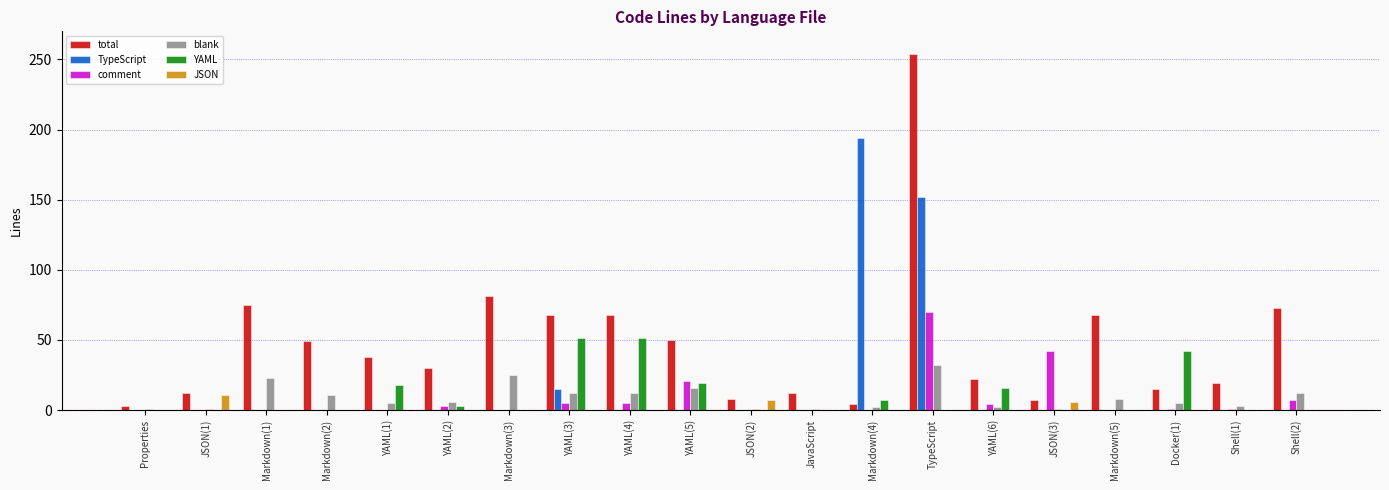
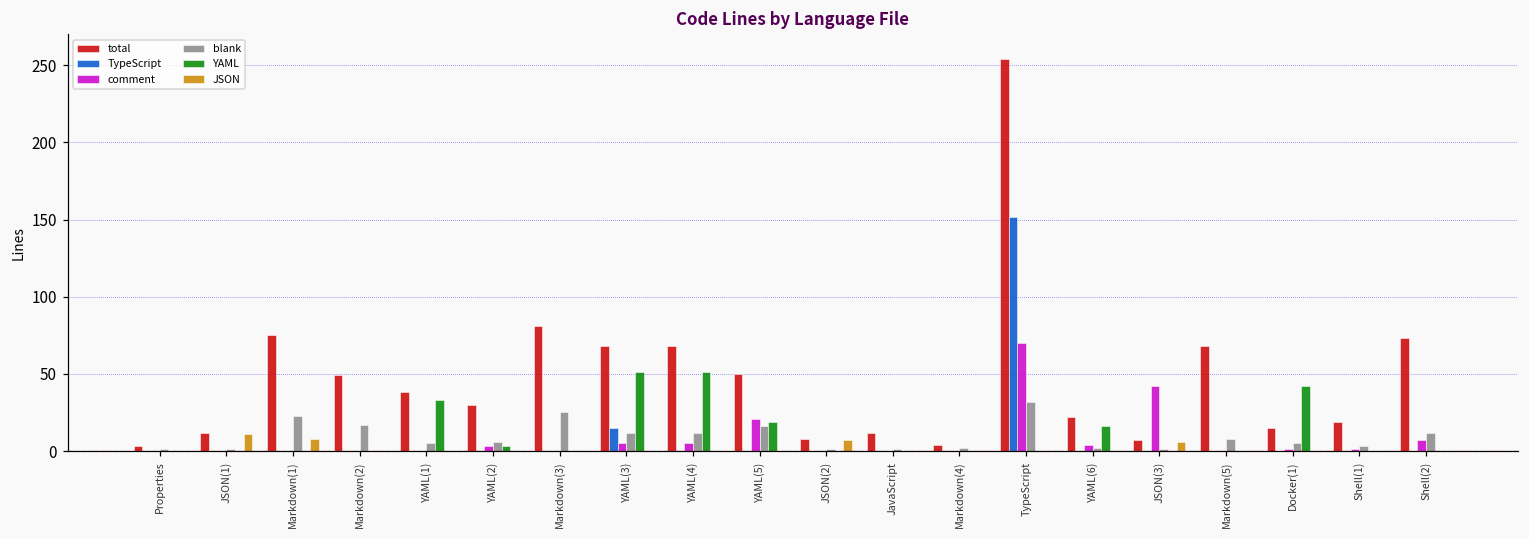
  {
    "total": {
      "Properties": 3,
      "JSON(1)": 12,
      "Markdown(1)": 75,
      "Markdown(2)": 49,
      "YAML(1)": 38,
      "YAML(2)": 30,
      "Markdown(3)": 81,
      "YAML(3)": 68,
      "YAML(4)": 68,
      "YAML(5)": 50,
      "JSON(2)": 8,
      "JavaScript": 12,
      "Markdown(4)": 4,
      "TypeScript": 254,
      "YAML(6)": 22,
      "JSON(3)": 7,
      "Markdown(5)": 68,
      "Docker(1)": 15,
      "Shell(1)": 19,
      "Shell(2)": 73
    },
    "TypeScript": {
      "Properties": 0,
      "JSON(1)": 0,
      "Markdown(1)": 0,
      "Markdown(2)": 0,
      "YAML(1)": 0,
      "YAML(2)": 0,
      "Markdown(3)": 0,
      "YAML(3)": 15,
      "YAML(4)": 0,
      "YAML(5)": 0,
      "JSON(2)": 0,
      "JavaScript": 0,
-     "Markdown(4)": 194,
+     "Markdown(4)": 0,
      "TypeScript": 152,
      "YAML(6)": 0,
      "JSON(3)": 0,
      "Markdown(5)": 0,
      "Docker(1)": 0,
      "Shell(1)": 0,
      "Shell(2)": 0
    },
    "comment": {
      "Properties": 0,
      "JSON(1)": 0,
      "Markdown(1)": 0,
      "Markdown(2)": 0,
      "YAML(1)": 0,
      "YAML(2)": 3,
      "Markdown(3)": 0,
      "YAML(3)": 5,
      "YAML(4)": 5,
      "YAML(5)": 21,
      "JSON(2)": 0,
      "JavaScript": 0,
      "Markdown(4)": 0,
      "TypeScript": 70,
      "YAML(6)": 4,
      "JSON(3)": 42,
      "Markdown(5)": 0,
      "Shell(2)": 7
    },
    "blank": {
      "Markdown(1)": 23,
-     "Markdown(2)": 11,
+     "Markdown(2)": 17,
      "YAML(1)": 5,
      "YAML(2)": 6,
      "Markdown(3)": 25,
      "YAML(3)": 12,
      "YAML(4)": 12,
      "YAML(5)": 16,
      "Markdown(4)": 2,
      "TypeScript": 32,
      "YAML(6)": 2,
      "Markdown(5)": 8,
      "Docker(1)": 5,
      "Shell(1)": 3,
      "Shell(2)": 12
    },
    "YAML": {
      "Properties": 0,
      "JSON(1)": 0,
      "Markdown(1)": 0,
      "Markdown(2)": 0,
-     "YAML(1)": 18,
+     "YAML(1)": 33,
      "YAML(2)": 3,
      "Markdown(3)": 0,
      "YAML(3)": 51,
      "YAML(4)": 51,
      "YAML(5)": 19,
      "JSON(2)": 0,
      "JavaScript": 0,
-     "Markdown(4)": 7,
+     "Markdown(4)": 0,
      "TypeScript": 0,
      "YAML(6)": 16,
      "JSON(3)": 0,
      "Markdown(5)": 0,
      "Docker(1)": 42,
      "Shell(1)": 0,
      "Shell(2)": 0
    },
    "JSON": {
      "Properties": 0,
      "JSON(1)": 11,
-     "Markdown(1)": 0,
+     "Markdown(1)": 8,
      "Markdown(2)": 0,
      "YAML(1)": 0,
      "YAML(2)": 0,
      "Markdown(3)": 0,
      "YAML(3)": 0,
      "YAML(4)": 0,
      "YAML(5)": 0,
      "JSON(2)": 7,
      "JavaScript": 0,
      "Markdown(4)": 0,
      "TypeScript": 0,
      "YAML(6)": 0,
      "JSON(3)": 6,
      "Markdown(5)": 0,
      "Docker(1)": 0,
      "Shell(1)": 0,
      "Shell(2)": 0
    }
  }
